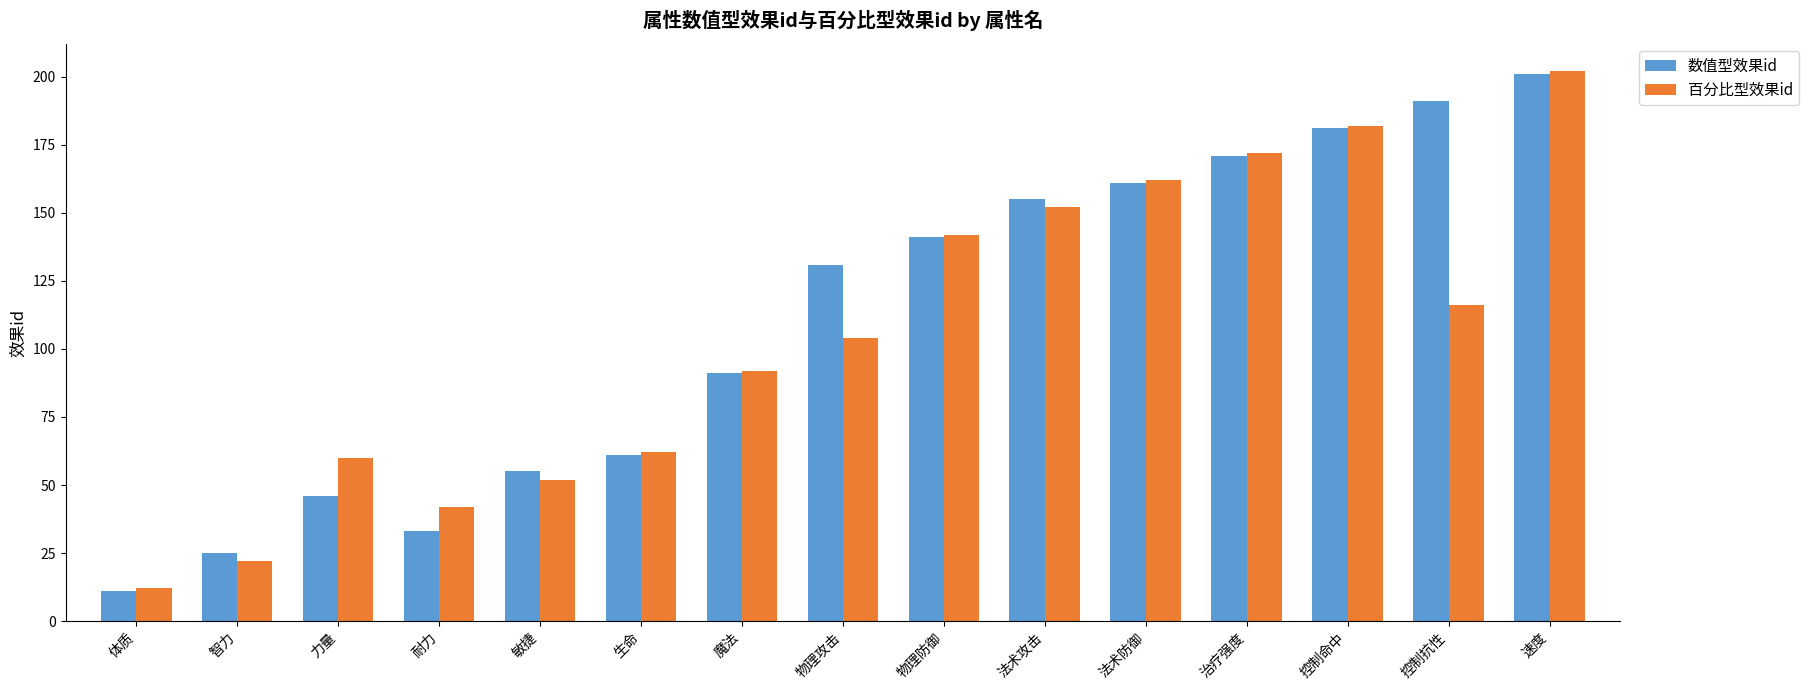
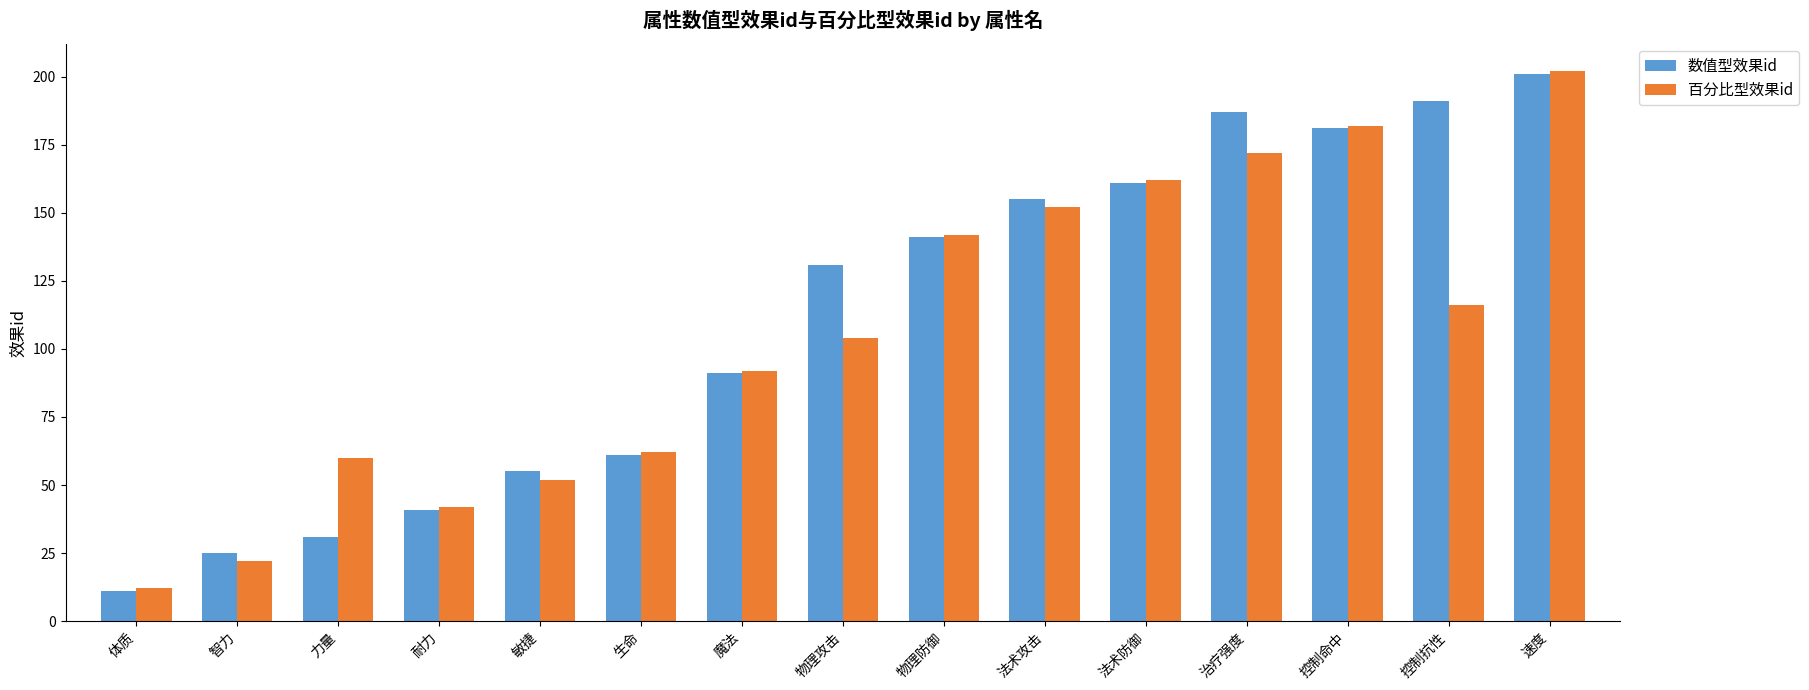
  {
    "数值型效果id": {
      "体质": 11,
      "智力": 25,
-     "力量": 46,
-     "耐力": 33,
+     "力量": 31,
+     "耐力": 41,
      "敏捷": 55,
      "生命": 61,
      "魔法": 91,
      "物理攻击": 131,
      "物理防御": 141,
      "法术攻击": 155,
      "法术防御": 161,
-     "治疗强度": 171,
+     "治疗强度": 187,
      "控制命中": 181,
      "控制抗性": 191,
      "速度": 201
    },
    "百分比型效果id": {
      "体质": 12,
      "智力": 22,
      "力量": 60,
      "耐力": 42,
      "敏捷": 52,
      "生命": 62,
      "魔法": 92,
      "物理攻击": 104,
      "物理防御": 142,
      "法术攻击": 152,
      "法术防御": 162,
      "治疗强度": 172,
      "控制命中": 182,
      "控制抗性": 116,
      "速度": 202
    }
  }
